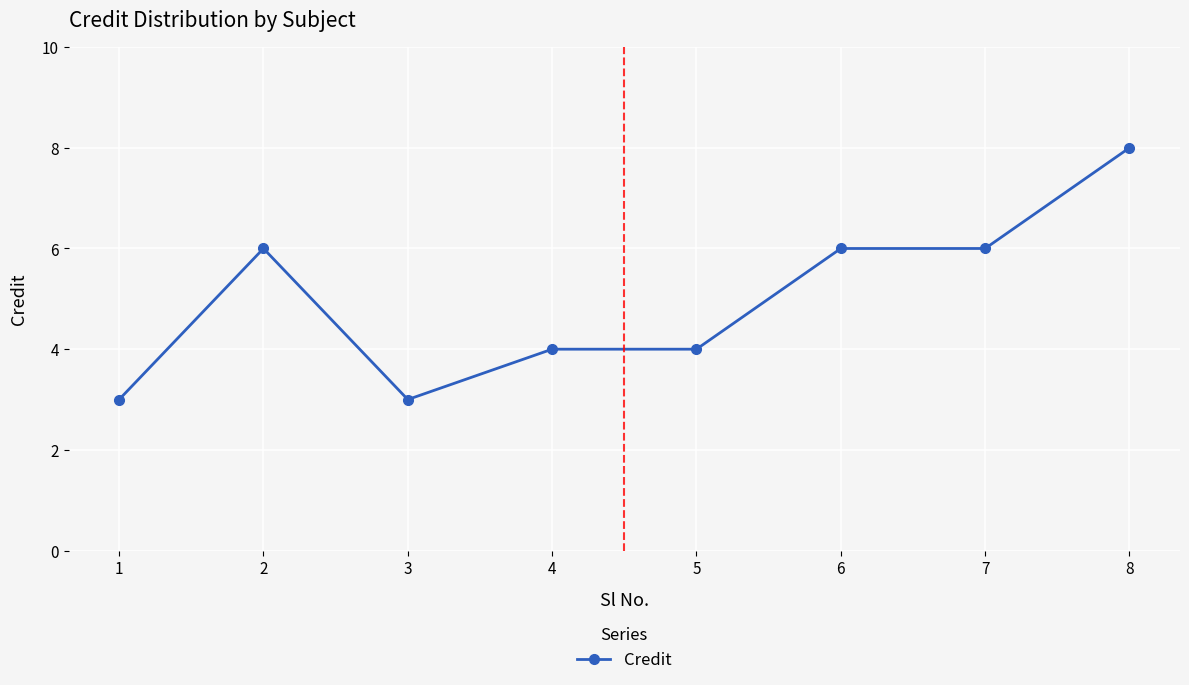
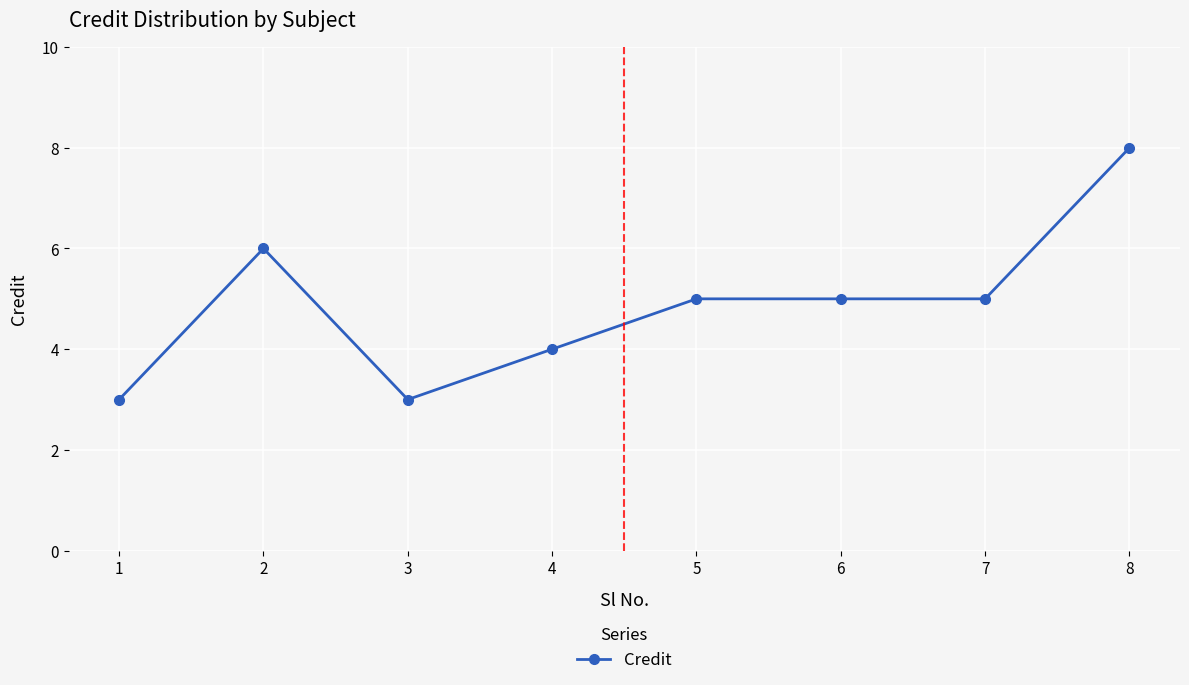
  {
    "1": 3,
    "2": 6,
    "3": 3,
    "4": 4,
-   "5": 4,
-   "6": 6,
-   "7": 6,
+   "5": 5,
+   "6": 5,
+   "7": 5,
    "8": 8
  }
